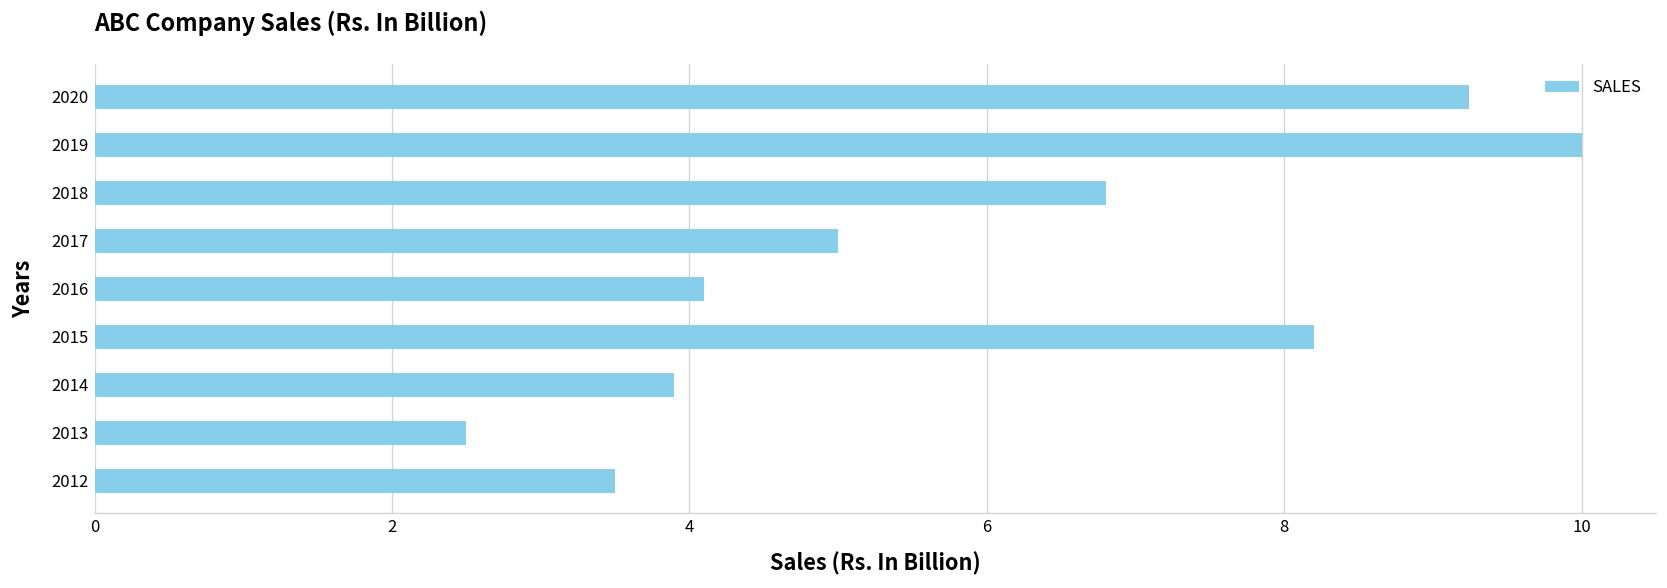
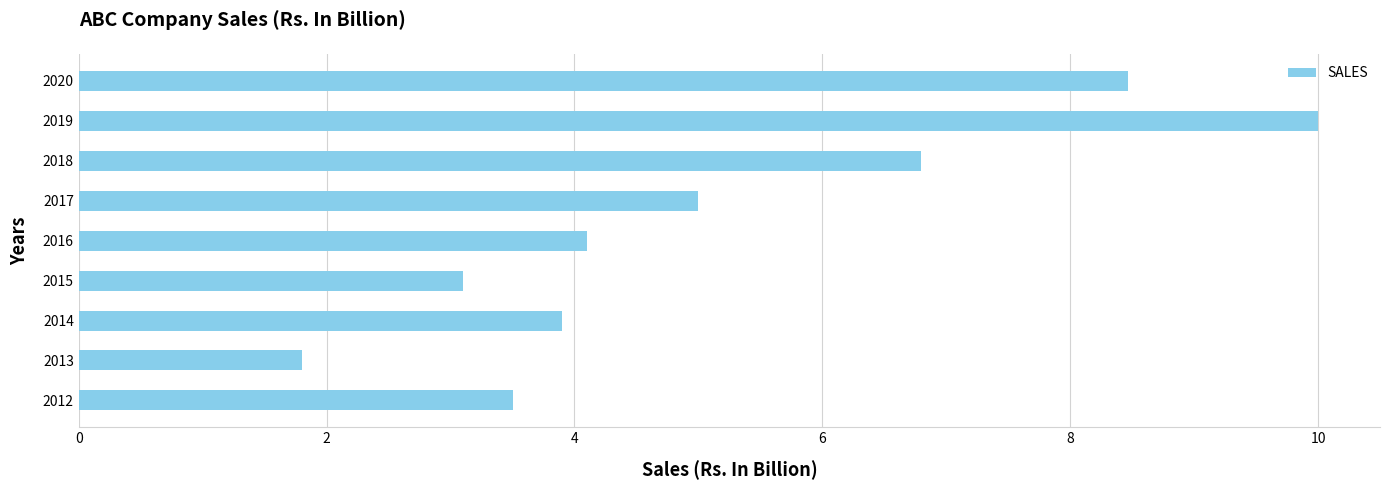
  {
-   "2020": 9.24,
+   "2020": 8.47,
    "2019": 10.00,
    "2018": 6.80,
    "2017": 5.00,
    "2016": 4.10,
-   "2015": 8.2,
+   "2015": 3.1,
    "2014": 3.90,
-   "2013": 2.5,
+   "2013": 1.8,
    "2012": 3.50
  }
